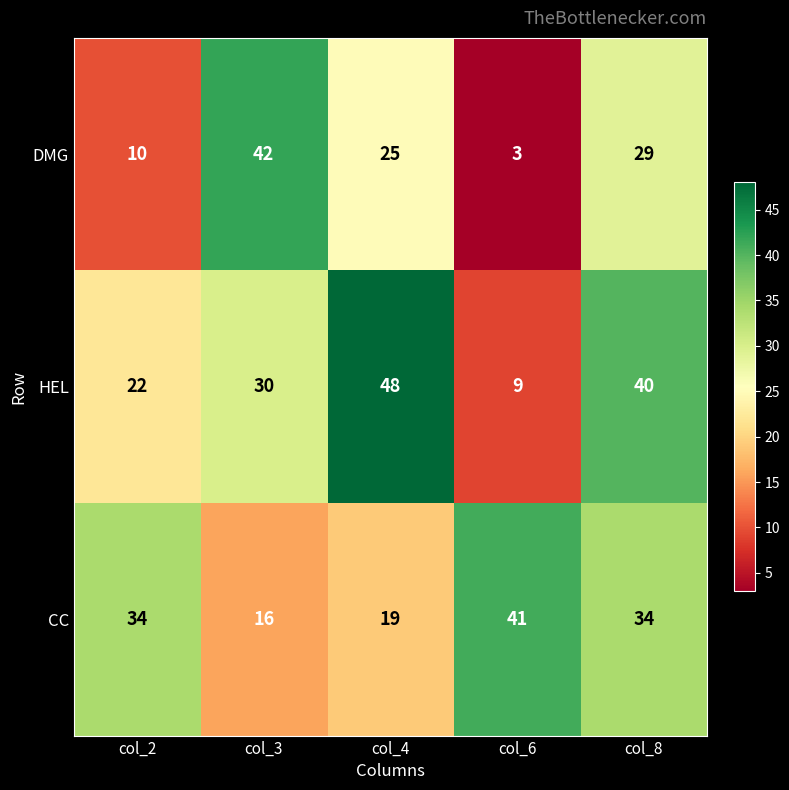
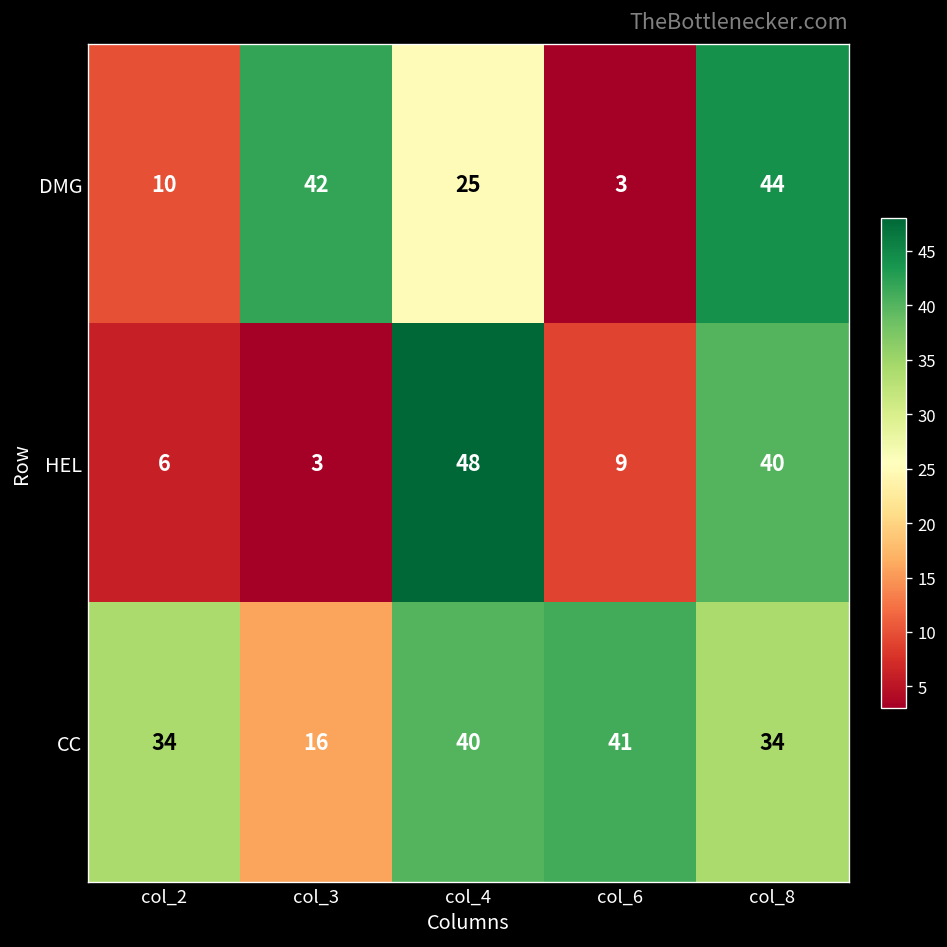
  {
    "DMG": {
      "col_2": 10,
      "col_3": 42,
      "col_4": 25,
      "col_6": 3,
-     "col_8": 29
+     "col_8": 44
    },
    "HEL": {
-     "col_2": 22,
-     "col_3": 30,
+     "col_2": 6,
+     "col_3": 3,
      "col_4": 48,
      "col_6": 9,
      "col_8": 40
    },
    "CC": {
      "col_2": 34,
      "col_3": 16,
-     "col_4": 19,
+     "col_4": 40,
      "col_6": 41,
      "col_8": 34
    }
  }
